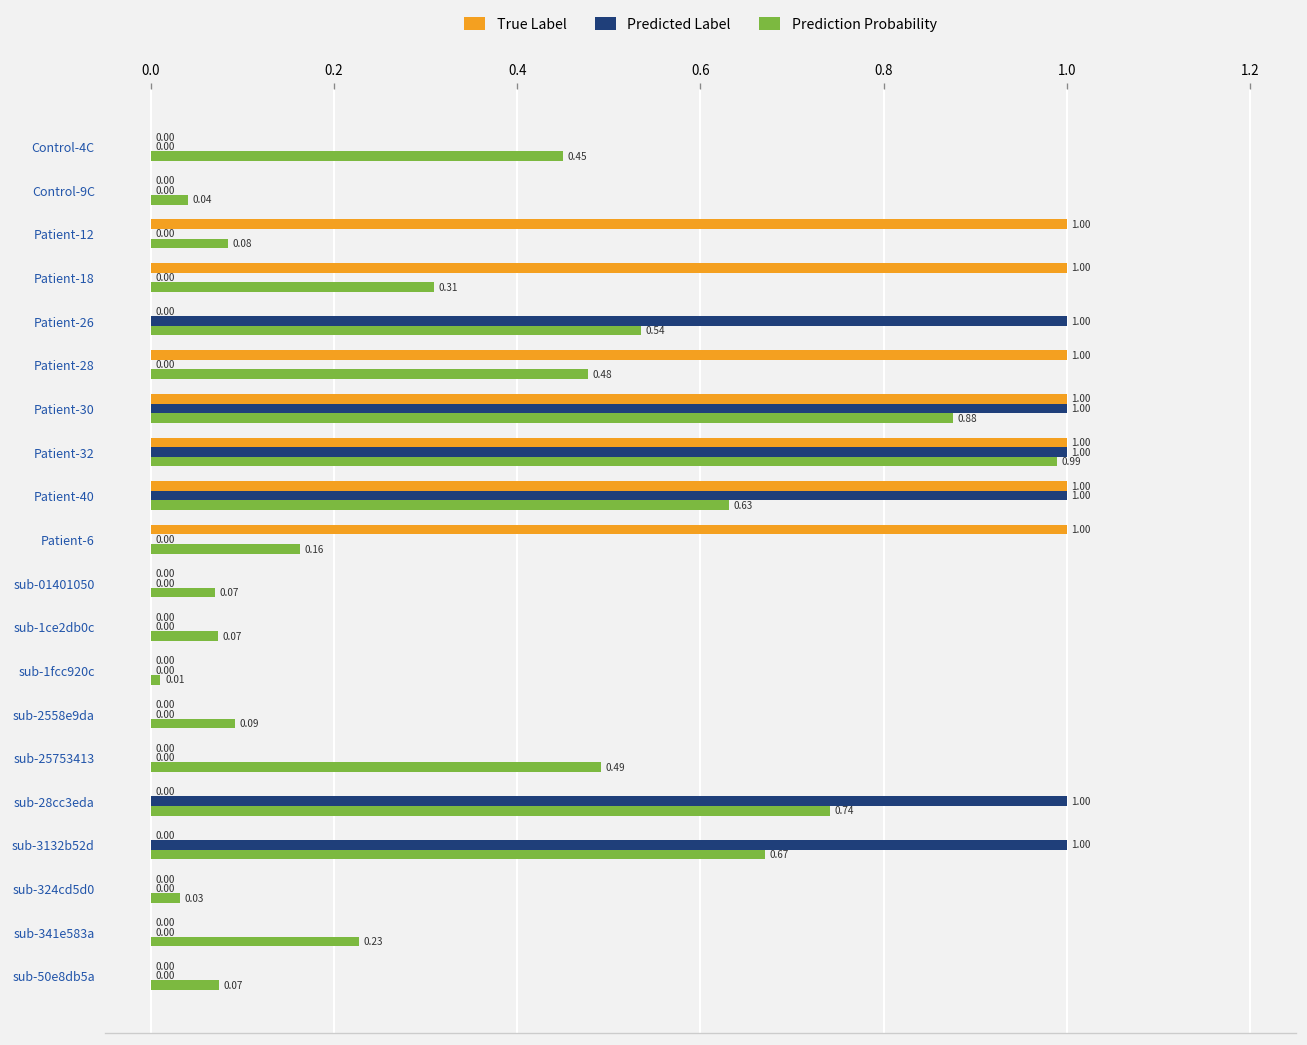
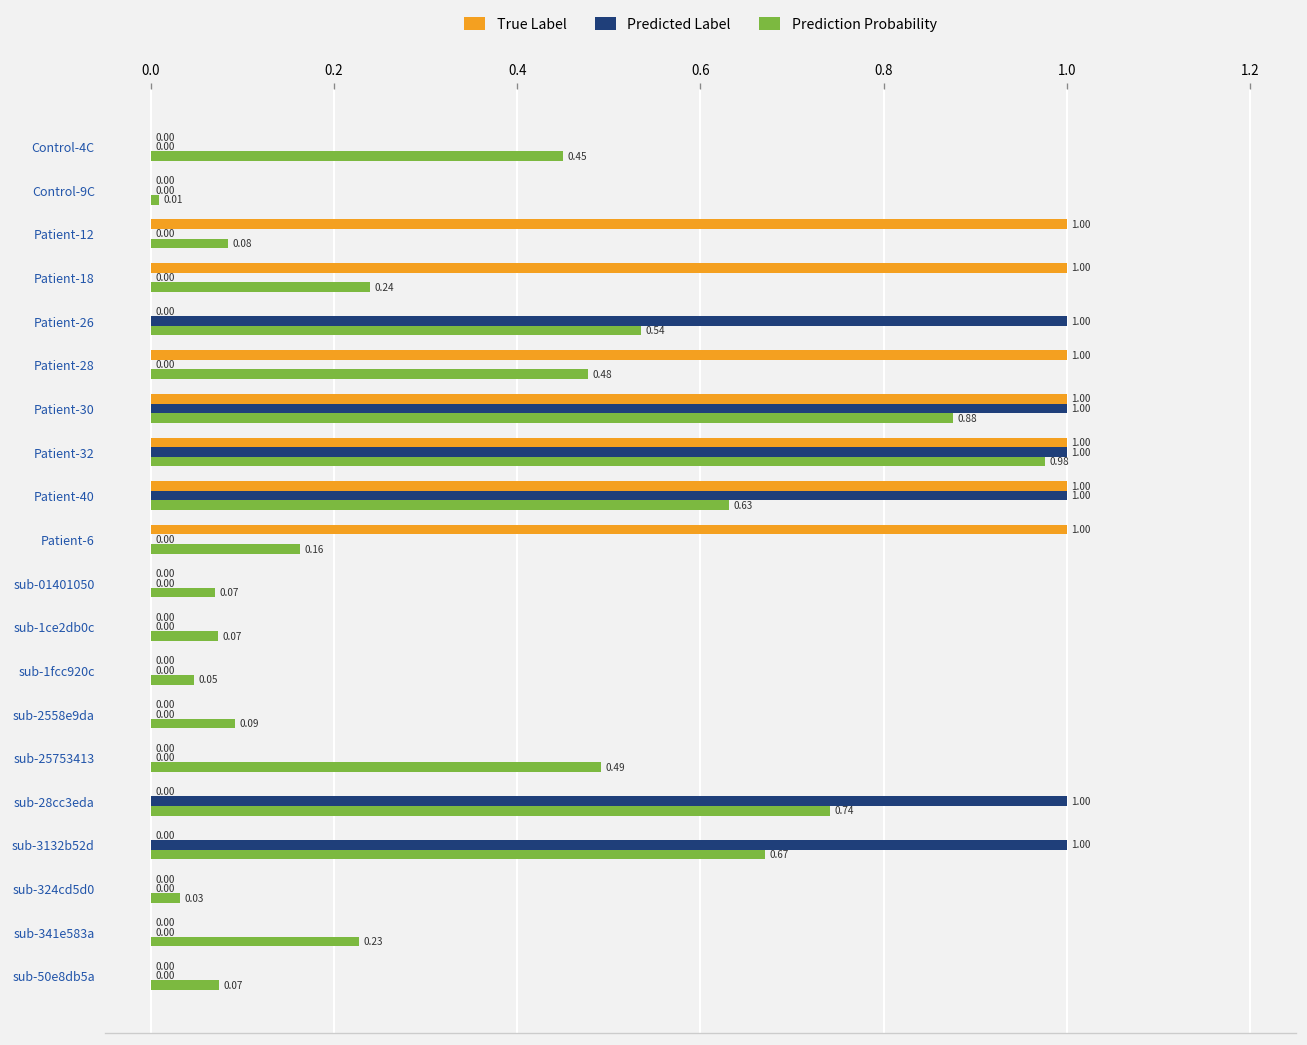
  {
    "True Label": {
      "Control-4C": 0.00,
      "Control-9C": 0.00,
      "Patient-12": 1.00,
      "Patient-18": 1.00,
      "Patient-26": 0.00,
      "Patient-28": 1.00,
      "Patient-30": 1.00,
      "Patient-32": 1.00,
      "Patient-40": 1.00,
      "Patient-6": 1.00,
      "sub-01401050": 0.00,
      "sub-1ce2db0c": 0.00,
      "sub-1fcc920c": 0.00,
      "sub-2558e9da": 0.00,
      "sub-25753413": 0.00,
      "sub-28cc3eda": 0.00,
      "sub-3132b52d": 0.00,
      "sub-324cd5d0": 0.00,
      "sub-341e583a": 0.00,
      "sub-50e8db5a": 0.00
    },
    "Predicted Label": {
      "Control-4C": 0.00,
      "Control-9C": 0.00,
      "Patient-12": 0.00,
      "Patient-18": 0.00,
      "Patient-26": 1.00,
      "Patient-28": 0.00,
      "Patient-30": 1.00,
      "Patient-32": 1.00,
      "Patient-40": 1.00,
      "Patient-6": 0.00,
      "sub-01401050": 0.00,
      "sub-1ce2db0c": 0.00,
      "sub-1fcc920c": 0.00,
      "sub-2558e9da": 0.00,
      "sub-25753413": 0.00,
      "sub-28cc3eda": 1.00,
      "sub-3132b52d": 1.00,
      "sub-324cd5d0": 0.00,
      "sub-341e583a": 0.00,
      "sub-50e8db5a": 0.00
    },
    "Prediction Probability": {
      "Control-4C": 0.45,
-     "Control-9C": 0.04,
+     "Control-9C": 0.01,
      "Patient-12": 0.08,
-     "Patient-18": 0.31,
+     "Patient-18": 0.24,
      "Patient-26": 0.54,
      "Patient-28": 0.48,
      "Patient-30": 0.88,
-     "Patient-32": 0.99,
+     "Patient-32": 0.98,
      "Patient-40": 0.63,
      "Patient-6": 0.16,
      "sub-01401050": 0.07,
      "sub-1ce2db0c": 0.07,
-     "sub-1fcc920c": 0.01,
+     "sub-1fcc920c": 0.05,
      "sub-2558e9da": 0.09,
      "sub-25753413": 0.49,
      "sub-28cc3eda": 0.74,
      "sub-3132b52d": 0.67,
      "sub-324cd5d0": 0.03,
      "sub-341e583a": 0.23,
      "sub-50e8db5a": 0.07
    }
  }
